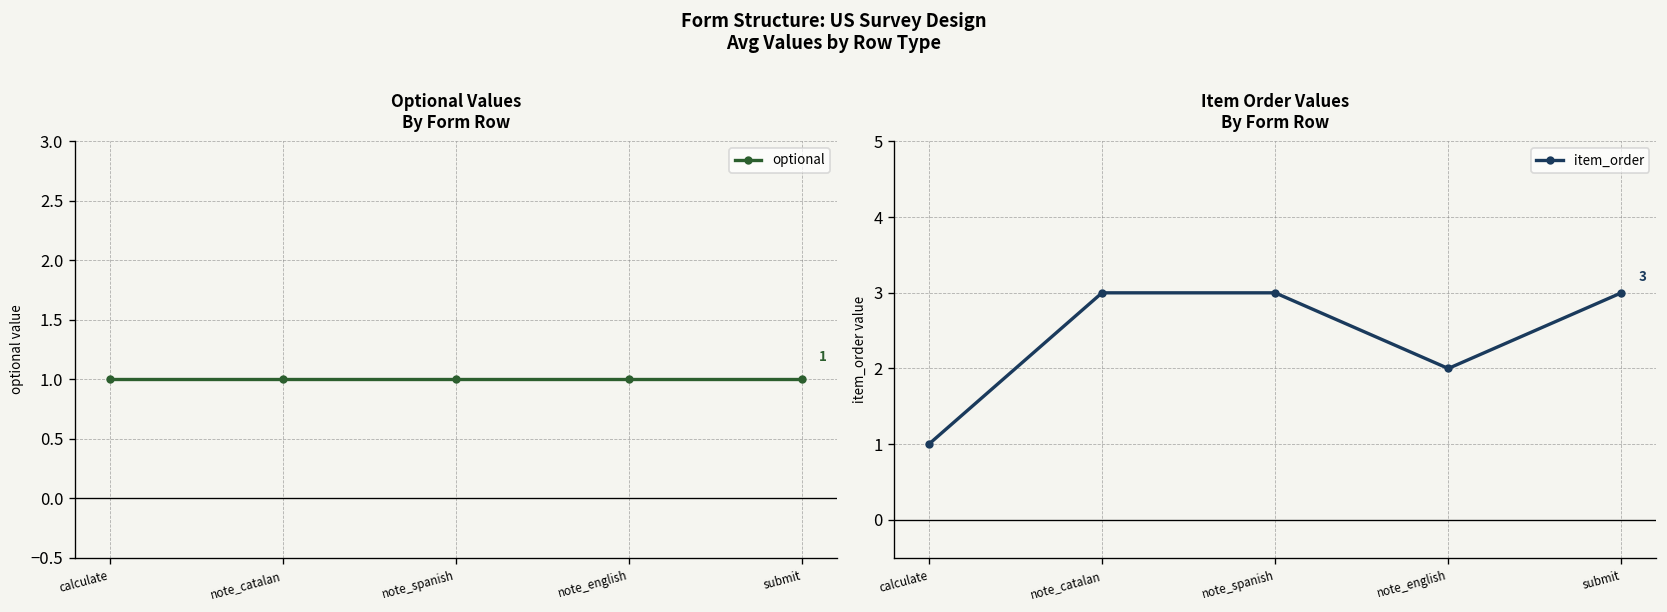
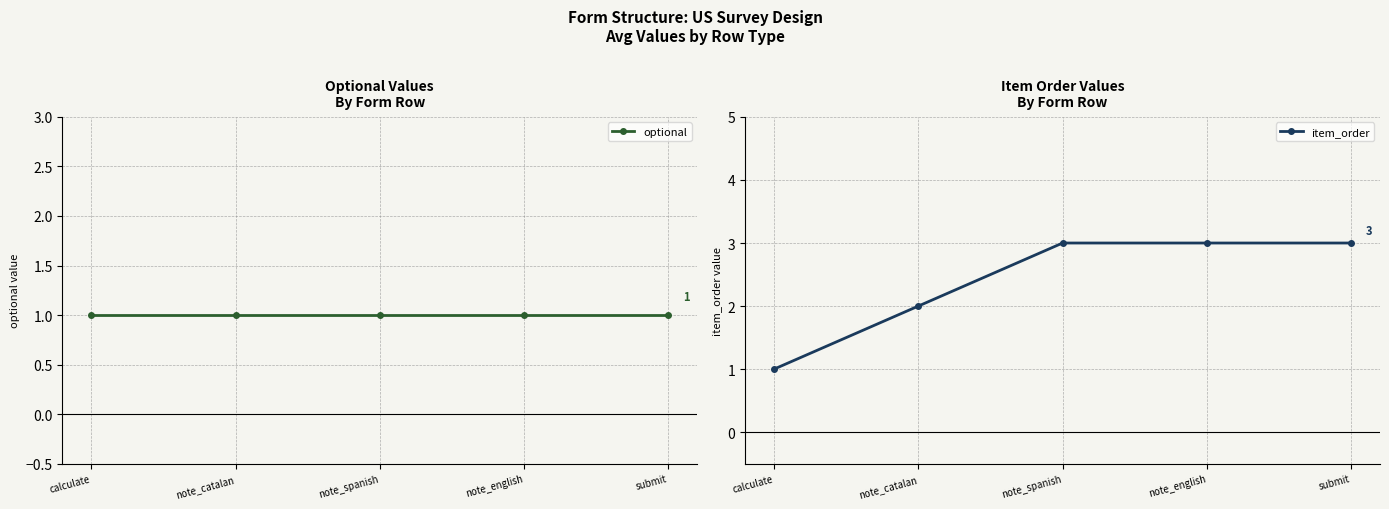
  {
    "Optional Values By Form Row": {
      "submit": 1
    },
    "Item Order Values By Form Row": {
      "calculate": 1,
-     "note_catalan": 3,
+     "note_catalan": 2,
      "note_spanish": 3,
-     "note_english": 2
+     "note_english": 3
    }
  }
